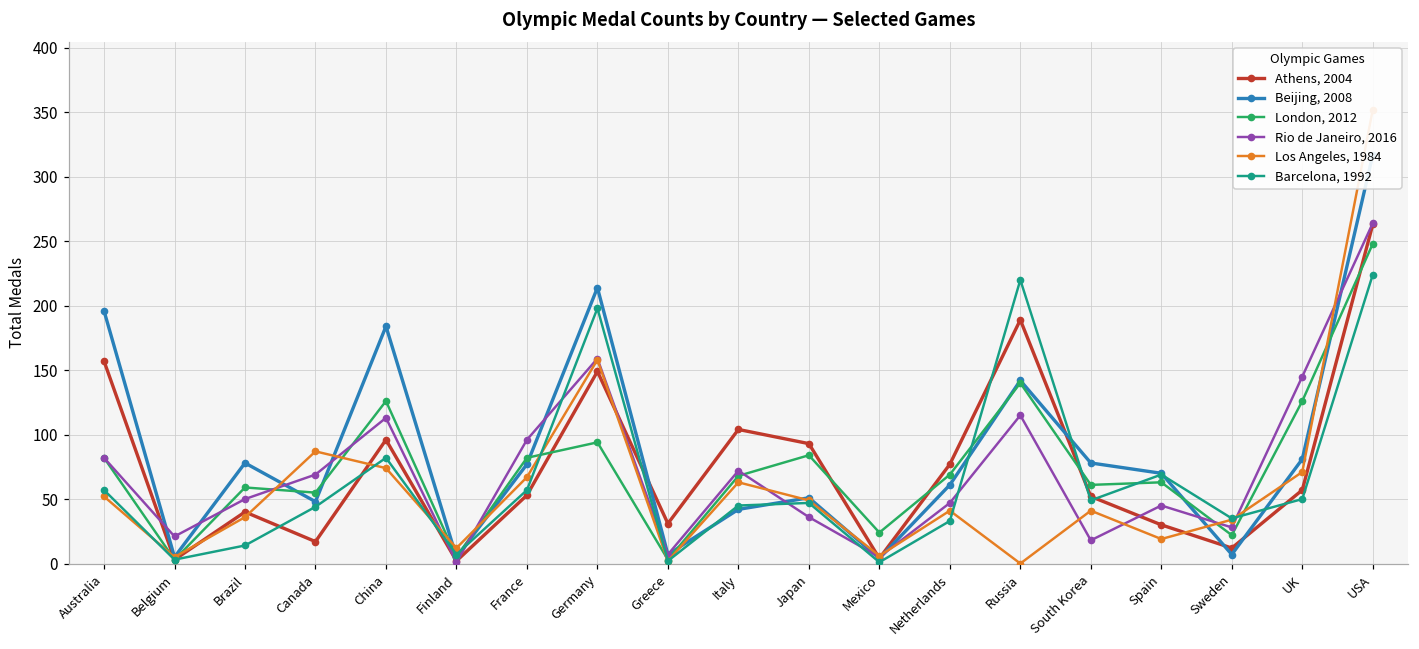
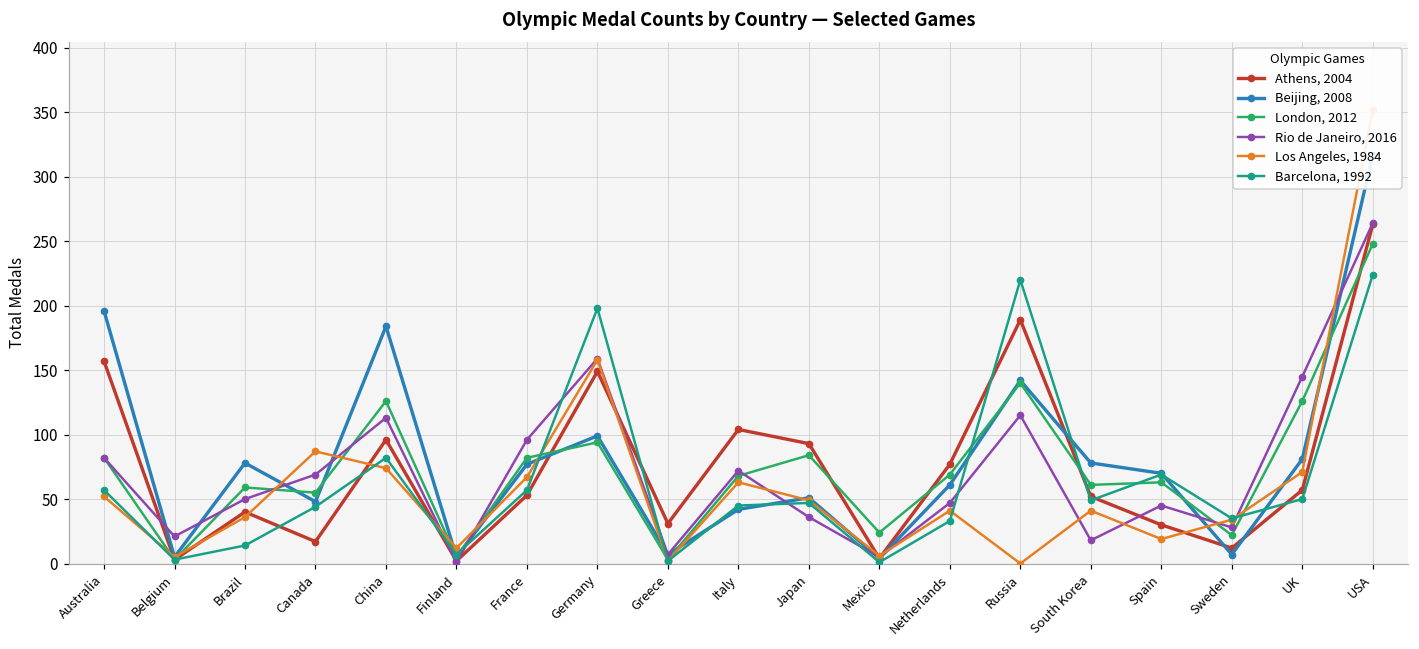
  {
    "Athens, 2004": {
      "Australia": 157,
      "Brazil": 40,
      "Canada": 17,
      "China": 96,
      "France": 53,
      "Germany": 149,
      "Greece": 31,
      "Italy": 104,
      "Japan": 93,
      "Netherlands": 77,
      "Russia": 189,
      "South Korea": 52,
      "Spain": 30,
      "Sweden": 12,
      "UK": 57
    },
    "Beijing, 2008": {
      "Australia": 196,
      "Brazil": 78,
      "Canada": 48,
      "China": 184,
      "France": 77,
-     "Germany": 214,
+     "Germany": 99,
      "Italy": 42,
      "Netherlands": 61,
      "South Korea": 78,
      "Sweden": 7,
      "UK": 81
    },
    "Rio de Janeiro, 2016": {
      "Belgium": 21,
      "Brazil": 50,
      "Canada": 69,
      "China": 113,
      "France": 96,
      "Italy": 72,
      "Japan": 36,
      "Netherlands": 47,
      "Russia": 115,
      "South Korea": 18,
      "Spain": 45,
      "Sweden": 28,
      "UK": 145
    },
    "Los Angeles, 1984": {
      "Australia": 52,
      "Brazil": 36,
      "Canada": 87,
      "China": 74,
      "Finland": 12,
      "France": 67,
      "Italy": 63,
      "Netherlands": 41,
      "Russia": 0,
      "South Korea": 41,
      "Spain": 19,
      "UK": 71
    }
  }
